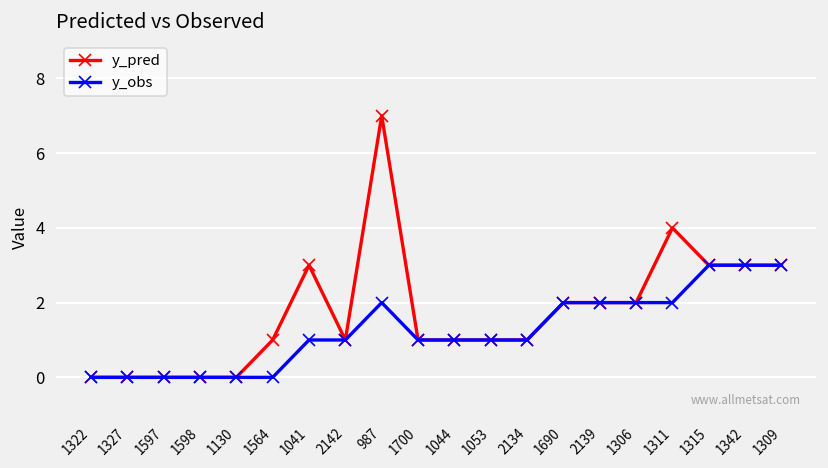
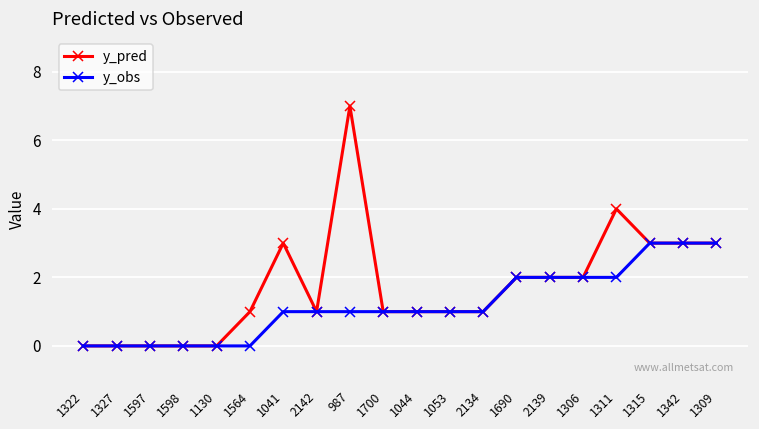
  {
    "y_pred": {
      "1564": 1,
      "1041": 3,
      "987": 7,
      "1311": 4
    },
    "y_obs": {
      "1564": 0,
      "1041": 1,
-     "987": 2,
+     "987": 1,
      "1311": 2
    }
  }
